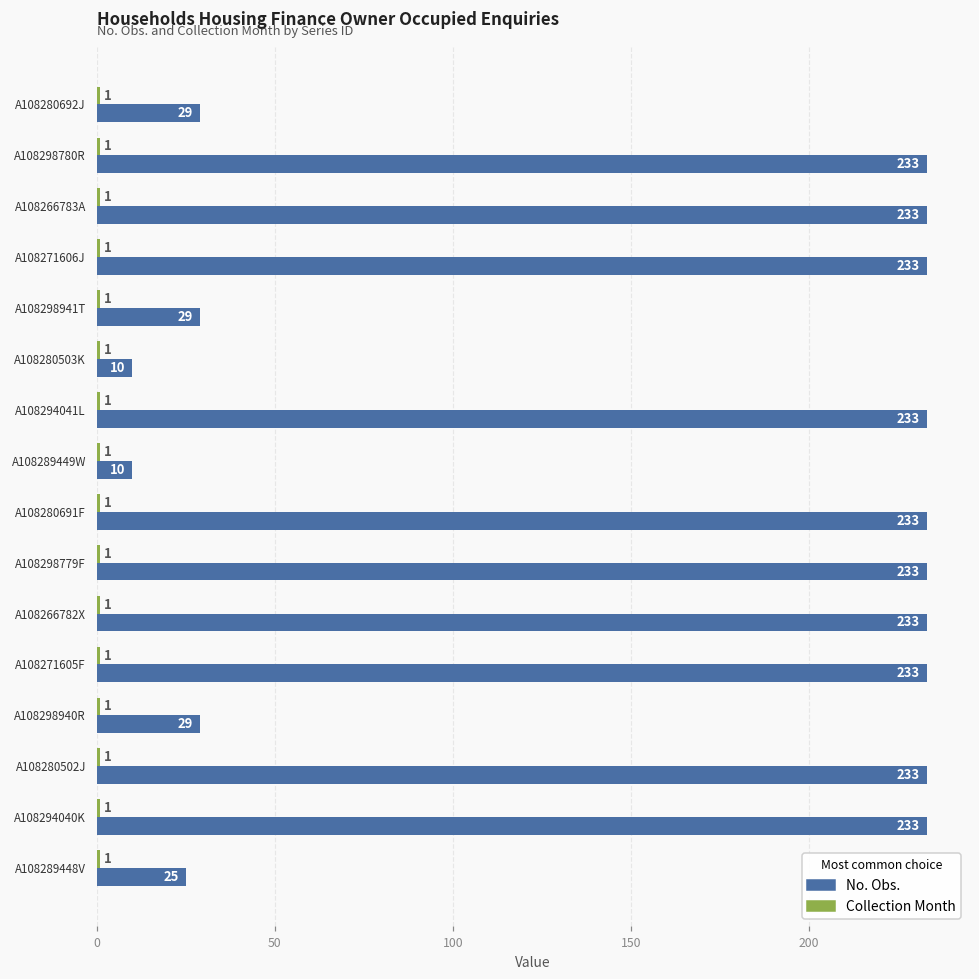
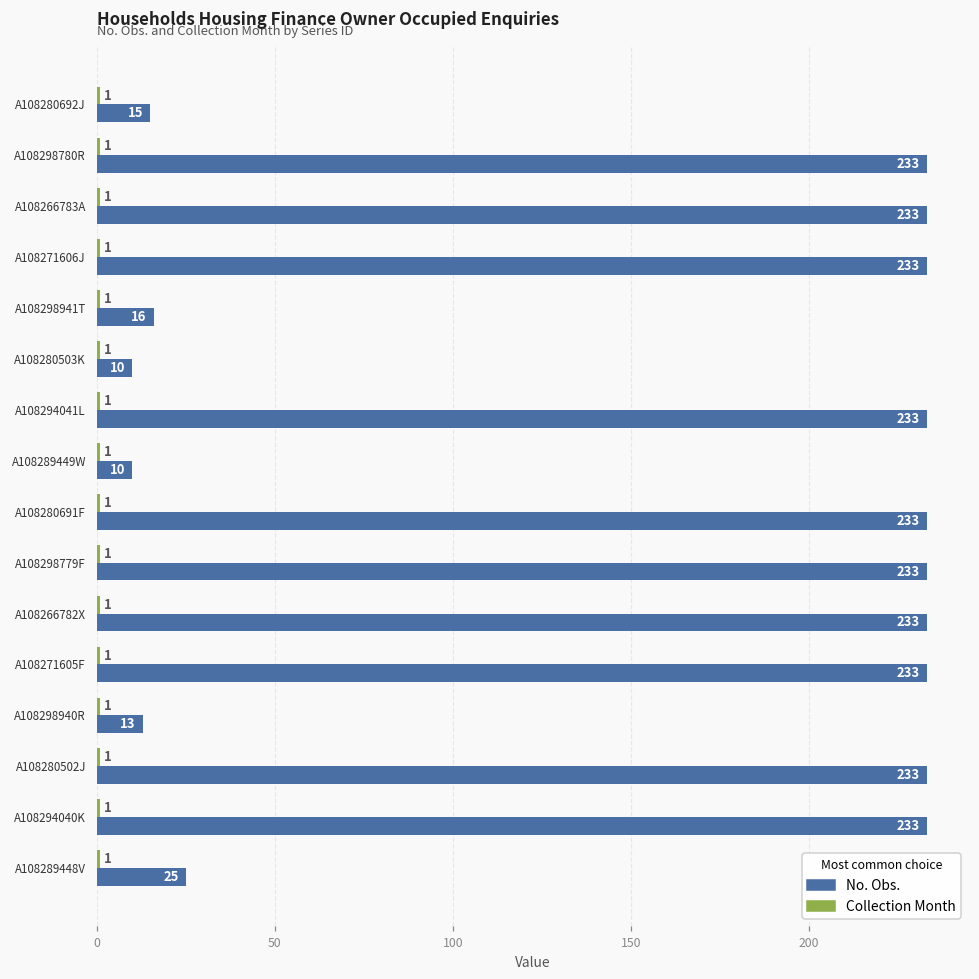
  {
    "No. Obs.": {
-     "A108280692J": 29,
+     "A108280692J": 15,
      "A108298780R": 233,
      "A108266783A": 233,
      "A108271606J": 233,
-     "A108298941T": 29,
+     "A108298941T": 16,
      "A108280503K": 10,
      "A108294041L": 233,
      "A108289449W": 10,
      "A108280691F": 233,
      "A108298779F": 233,
      "A108266782X": 233,
      "A108271605F": 233,
-     "A108298940R": 29,
+     "A108298940R": 13,
      "A108280502J": 233,
      "A108294040K": 233,
      "A108289448V": 25
    },
    "Collection Month": {
      "A108280692J": 1,
      "A108298780R": 1,
      "A108266783A": 1,
      "A108271606J": 1,
      "A108298941T": 1,
      "A108280503K": 1,
      "A108294041L": 1,
      "A108289449W": 1,
      "A108280691F": 1,
      "A108298779F": 1,
      "A108266782X": 1,
      "A108271605F": 1,
      "A108298940R": 1,
      "A108280502J": 1,
      "A108294040K": 1,
      "A108289448V": 1
    }
  }
